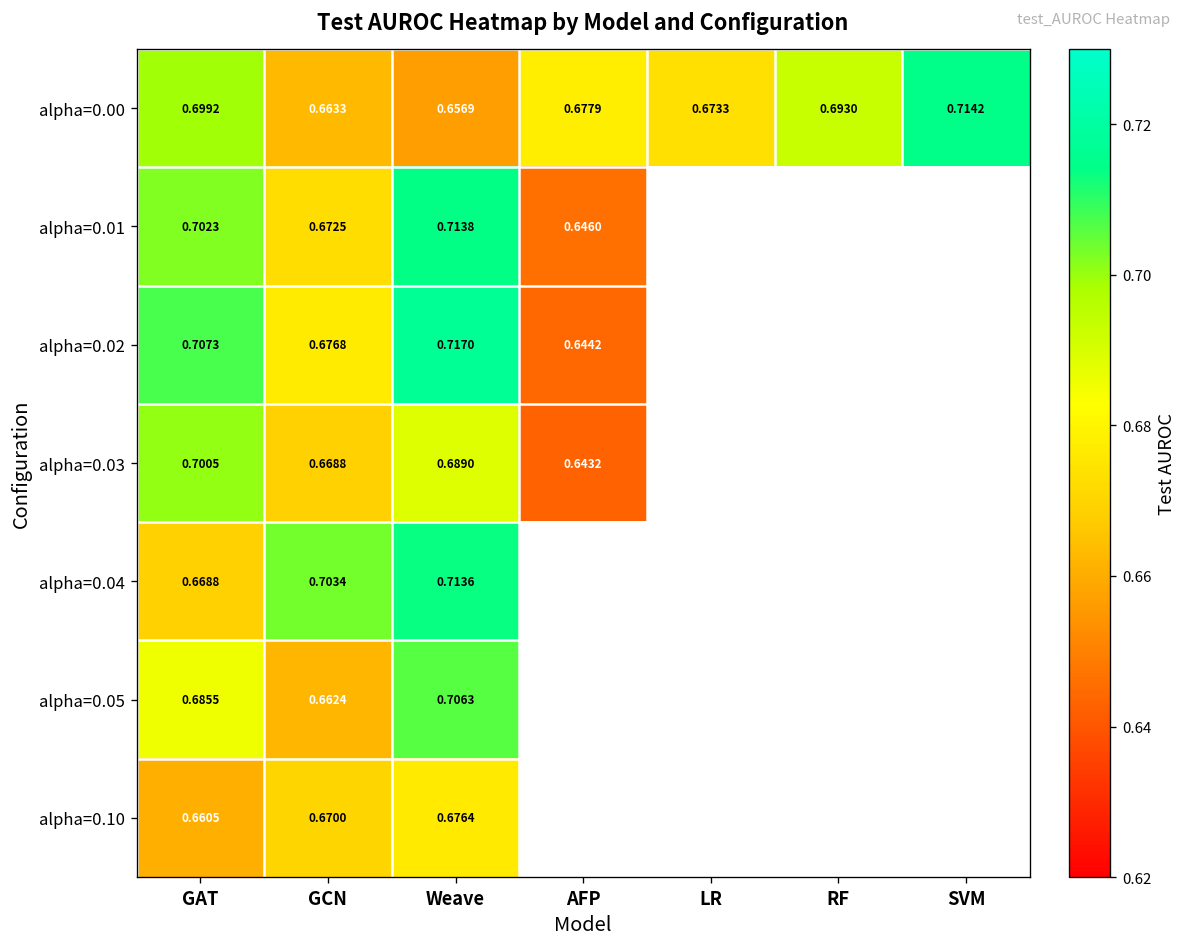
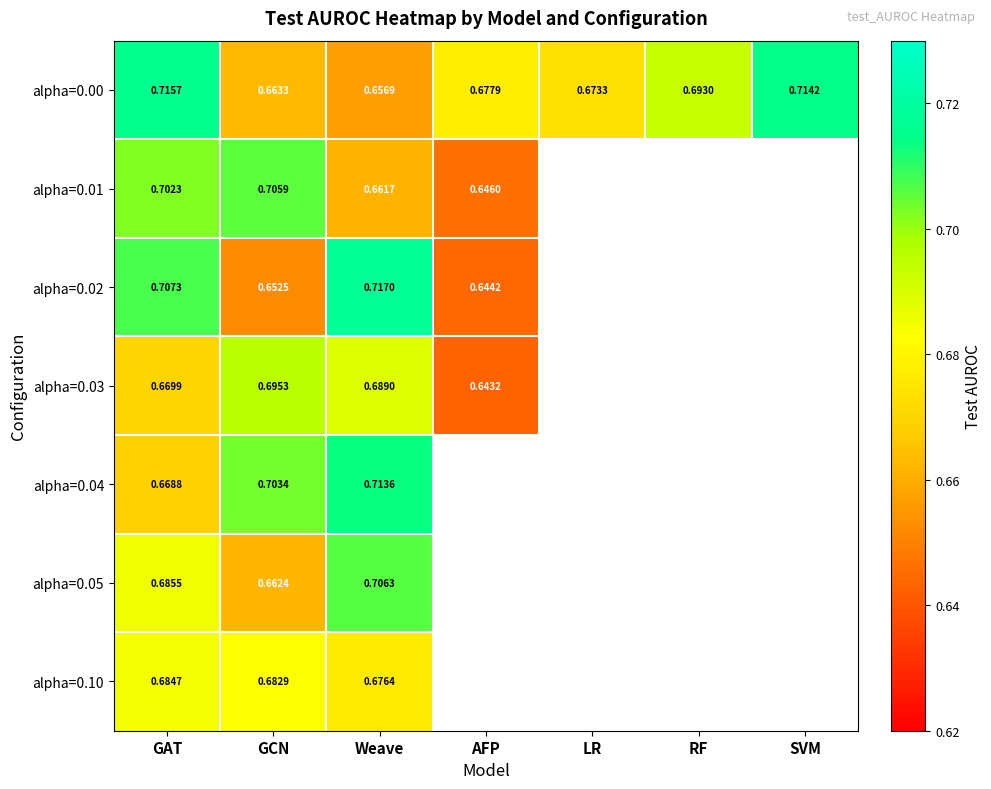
  {
    "alpha=0.00": {
-     "GAT": 0.6992,
+     "GAT": 0.7157,
      "GCN": 0.6633,
      "Weave": 0.6569,
      "AFP": 0.6779,
      "LR": 0.6733,
      "RF": 0.6930,
      "SVM": 0.7142
    },
    "alpha=0.01": {
      "GAT": 0.7023,
-     "GCN": 0.6725,
-     "Weave": 0.7138,
+     "GCN": 0.7059,
+     "Weave": 0.6617,
      "AFP": 0.6460
    },
    "alpha=0.02": {
      "GAT": 0.7073,
-     "GCN": 0.6768,
+     "GCN": 0.6525,
      "Weave": 0.7170,
      "AFP": 0.6442
    },
    "alpha=0.03": {
-     "GAT": 0.7005,
-     "GCN": 0.6688,
+     "GAT": 0.6699,
+     "GCN": 0.6953,
      "Weave": 0.6890,
      "AFP": 0.6432
    },
    "alpha=0.04": {
      "GAT": 0.6688,
      "GCN": 0.7034,
      "Weave": 0.7136
    },
    "alpha=0.05": {
      "GAT": 0.6855,
      "GCN": 0.6624,
      "Weave": 0.7063
    },
    "alpha=0.10": {
-     "GAT": 0.6605,
-     "GCN": 0.6700,
+     "GAT": 0.6847,
+     "GCN": 0.6829,
      "Weave": 0.6764
    }
  }
